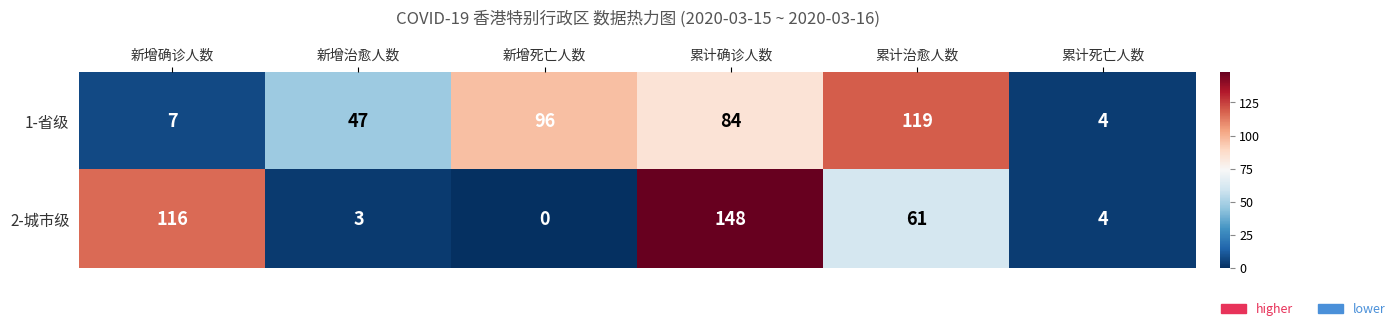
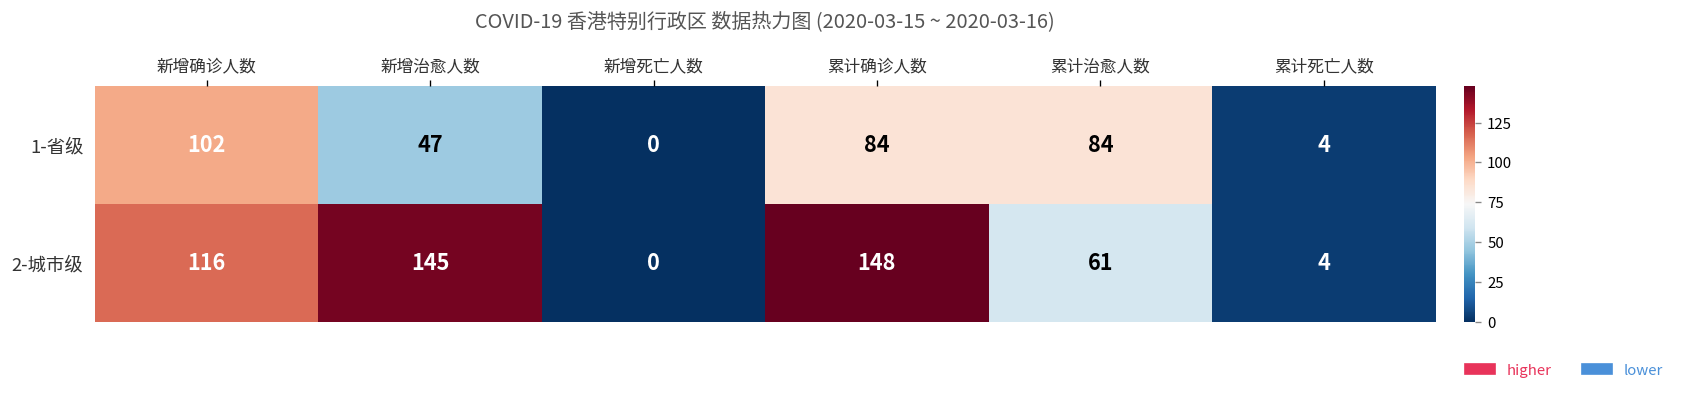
  {
    "1-省级": {
-     "新增确诊人数": 7,
+     "新增确诊人数": 102,
      "新增治愈人数": 47,
-     "新增死亡人数": 96,
+     "新增死亡人数": 0,
      "累计确诊人数": 84,
-     "累计治愈人数": 119,
+     "累计治愈人数": 84,
      "累计死亡人数": 4
    },
    "2-城市级": {
      "新增确诊人数": 116,
-     "新增治愈人数": 3,
+     "新增治愈人数": 145,
      "新增死亡人数": 0,
      "累计确诊人数": 148,
      "累计治愈人数": 61,
      "累计死亡人数": 4
    }
  }
